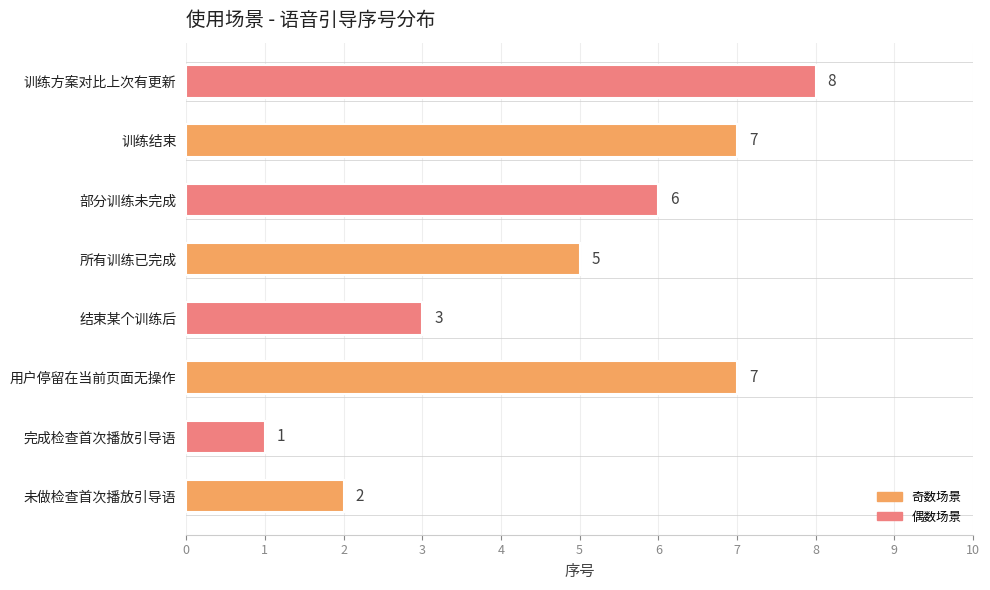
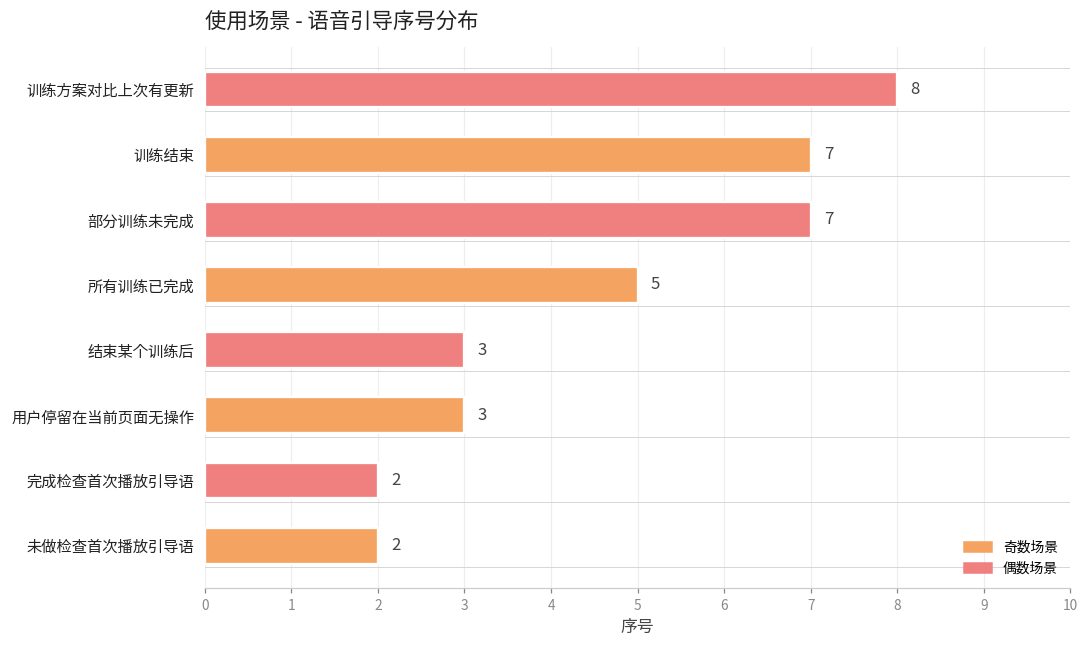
  {
    "训练方案对比上次有更新": 8,
    "训练结束": 7,
-   "部分训练未完成": 6,
+   "部分训练未完成": 7,
    "所有训练已完成": 5,
    "结束某个训练后": 3,
-   "用户停留在当前页面无操作": 7,
-   "完成检查首次播放引导语": 1,
+   "用户停留在当前页面无操作": 3,
+   "完成检查首次播放引导语": 2,
    "未做检查首次播放引导语": 2
  }
